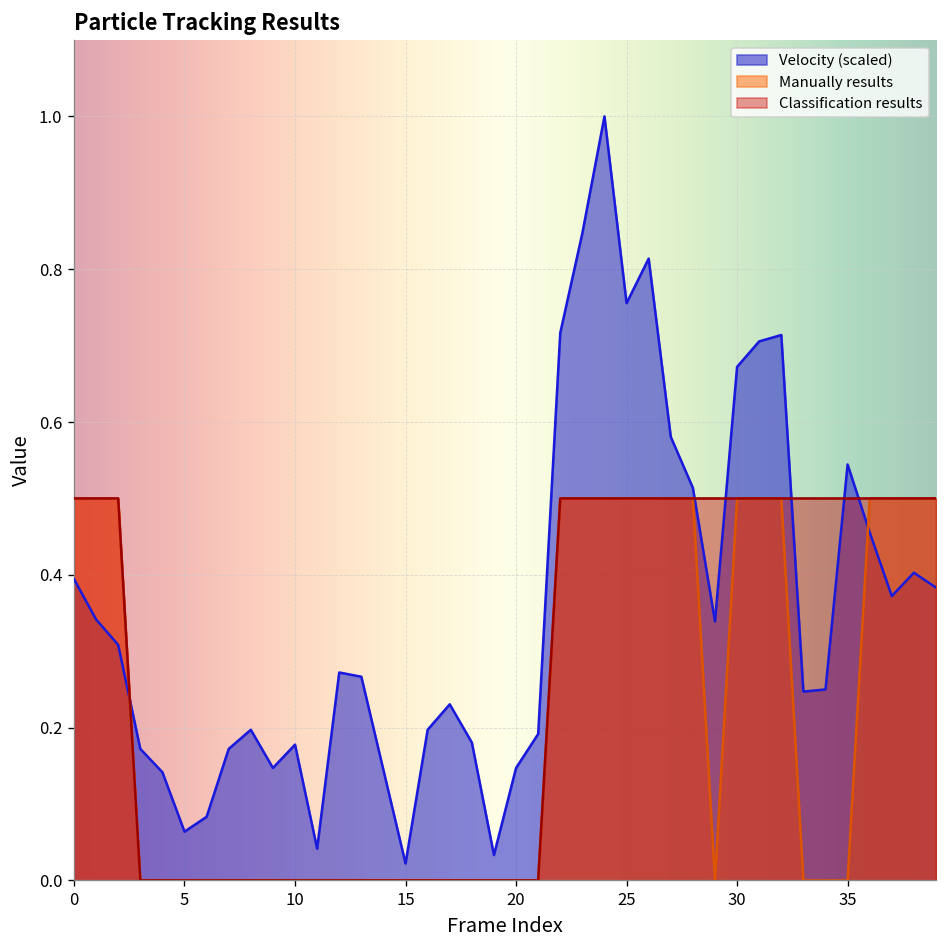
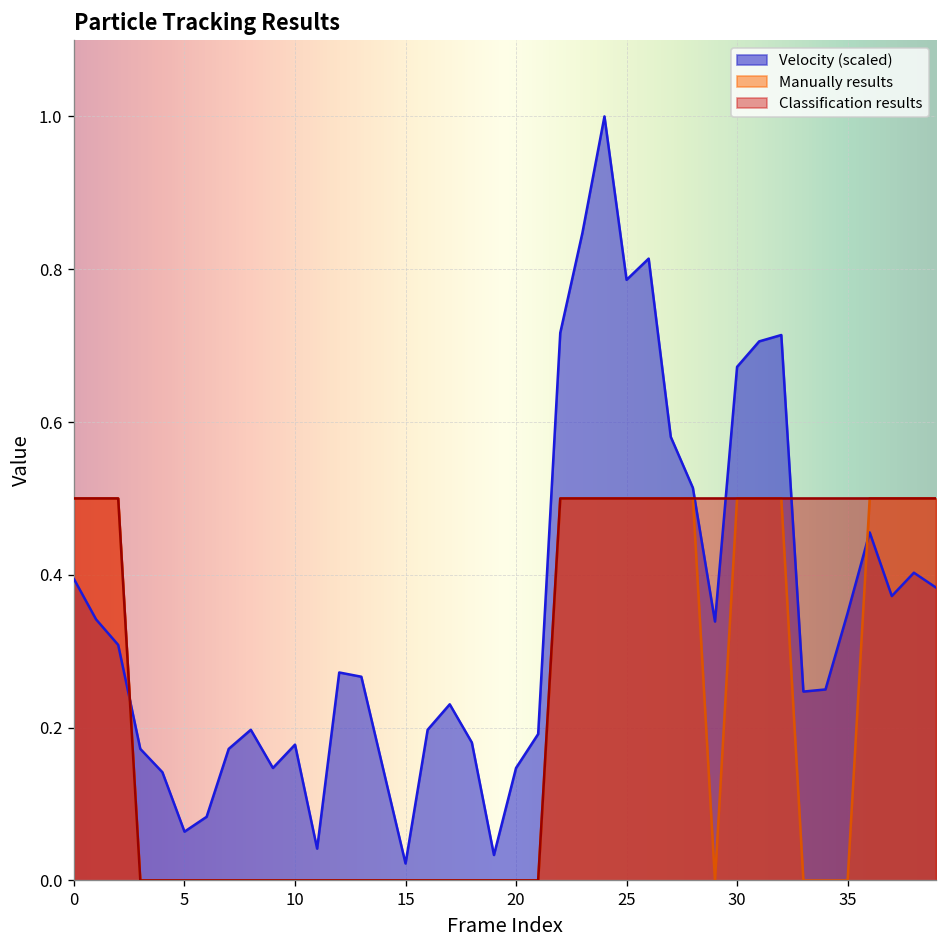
  {
    "Velocity (scaled)": {
      "0": 0.39,
      "5": 0.06,
      "10": 0.18,
      "15": 0.02,
      "20": 0.15,
-     "25": 0.76,
+     "25": 0.79,
      "30": 0.67,
-     "35": 0.54
+     "35": 0.35
    },
    "Manually results": {
      "35": 0.00
    },
    "Classification results": {
      "35": 0.50
    }
  }
